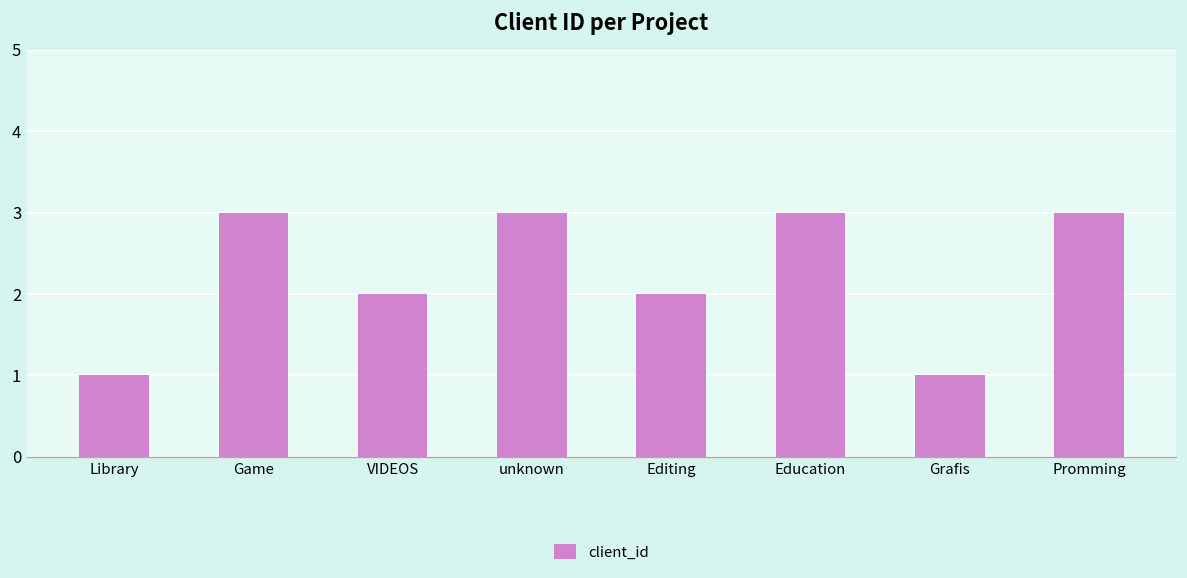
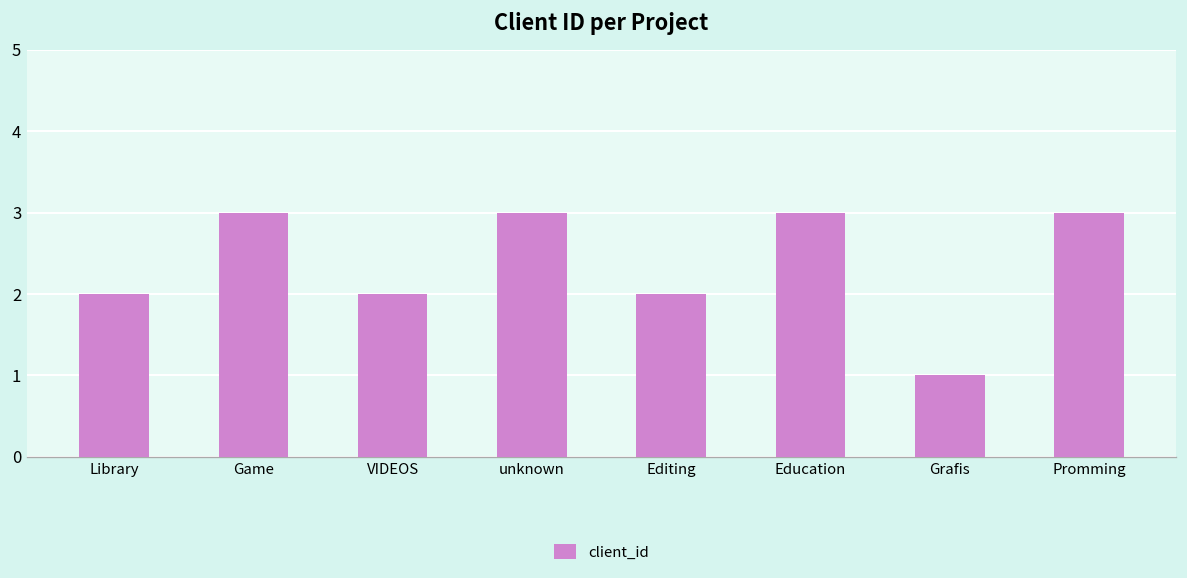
  {
-   "Library": 1,
+   "Library": 2,
    "Game": 3,
    "VIDEOS": 2,
    "unknown": 3,
    "Editing": 2,
    "Education": 3,
    "Grafis": 1,
    "Promming": 3
  }
